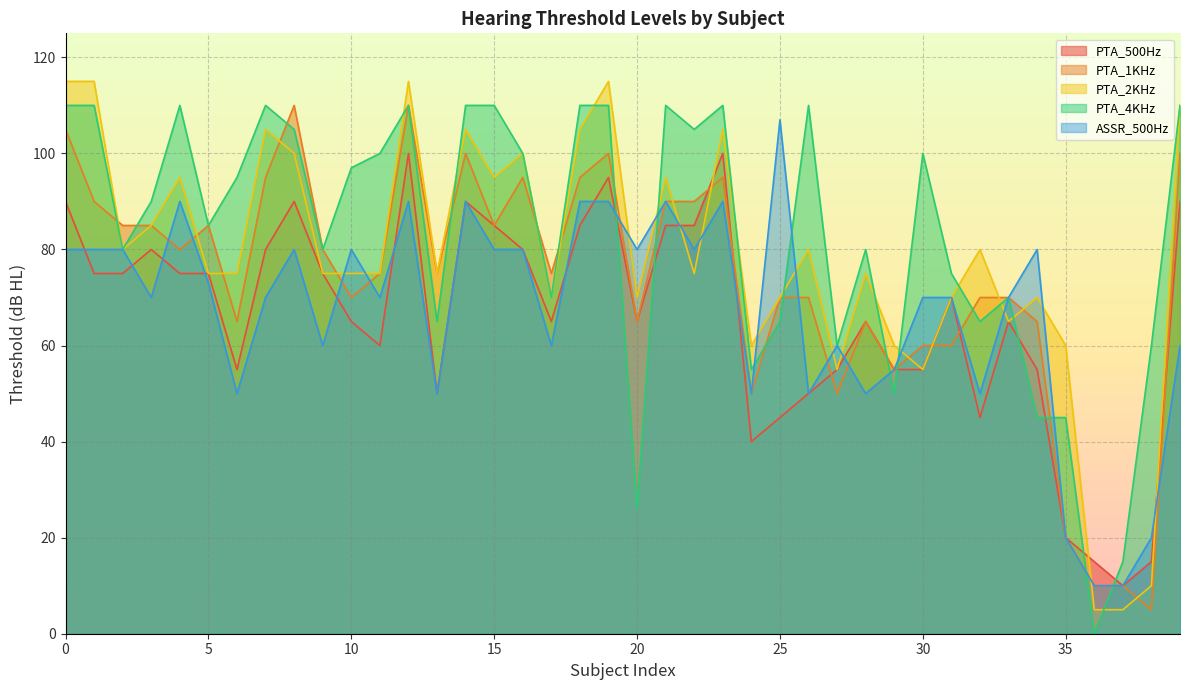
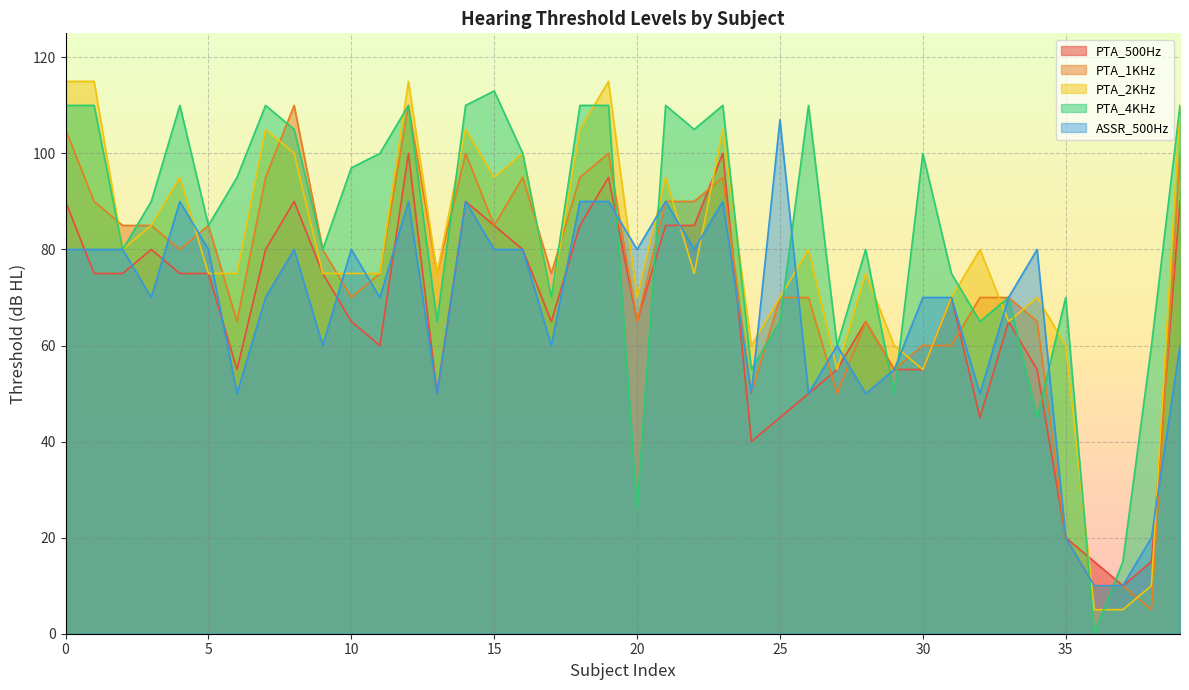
  {
    "PTA_4KHz": {
      "0": 110,
      "10": 97,
-     "15": 110,
+     "15": 113,
      "20": 26,
      "25": 65,
      "30": 100,
-     "35": 45
+     "35": 70
    },
    "ASSR_500Hz": {
      "0": 80,
-     "5": 73,
+     "5": 80,
      "10": 80,
      "15": 80,
      "20": 80,
      "25": 107,
      "30": 70
    }
  }
